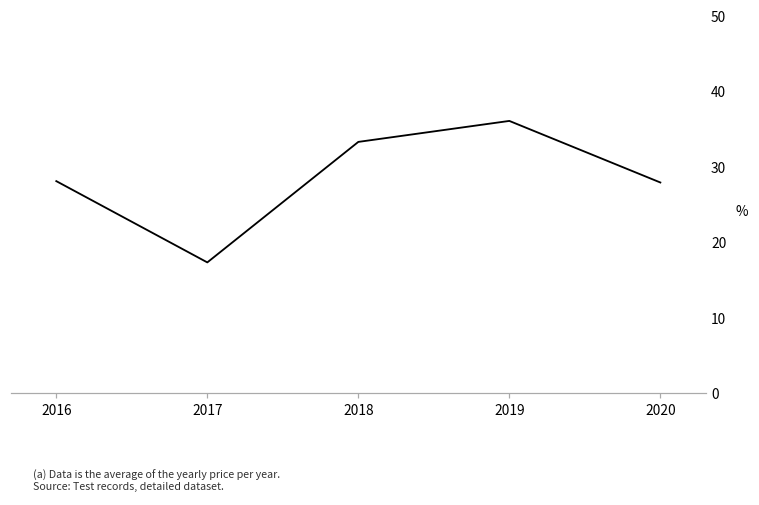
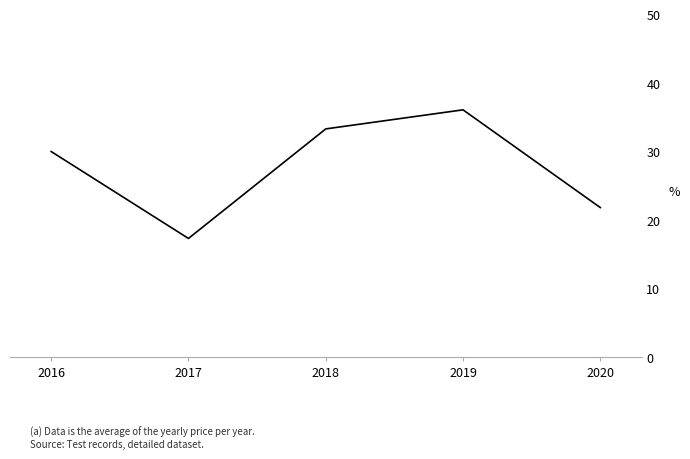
  {
-   "2016": 28,
+   "2016": 30,
    "2017": 17,
    "2018": 33,
    "2019": 36,
-   "2020": 28
+   "2020": 22
  }
